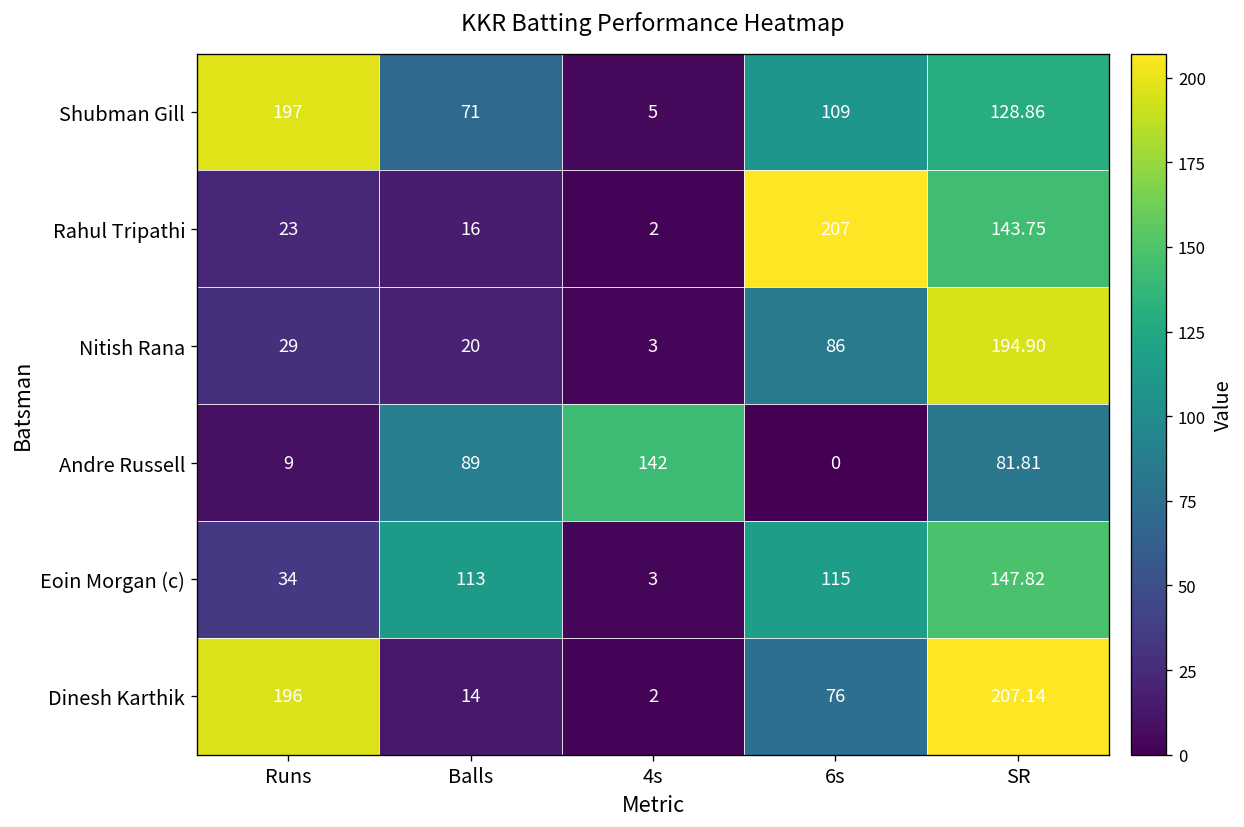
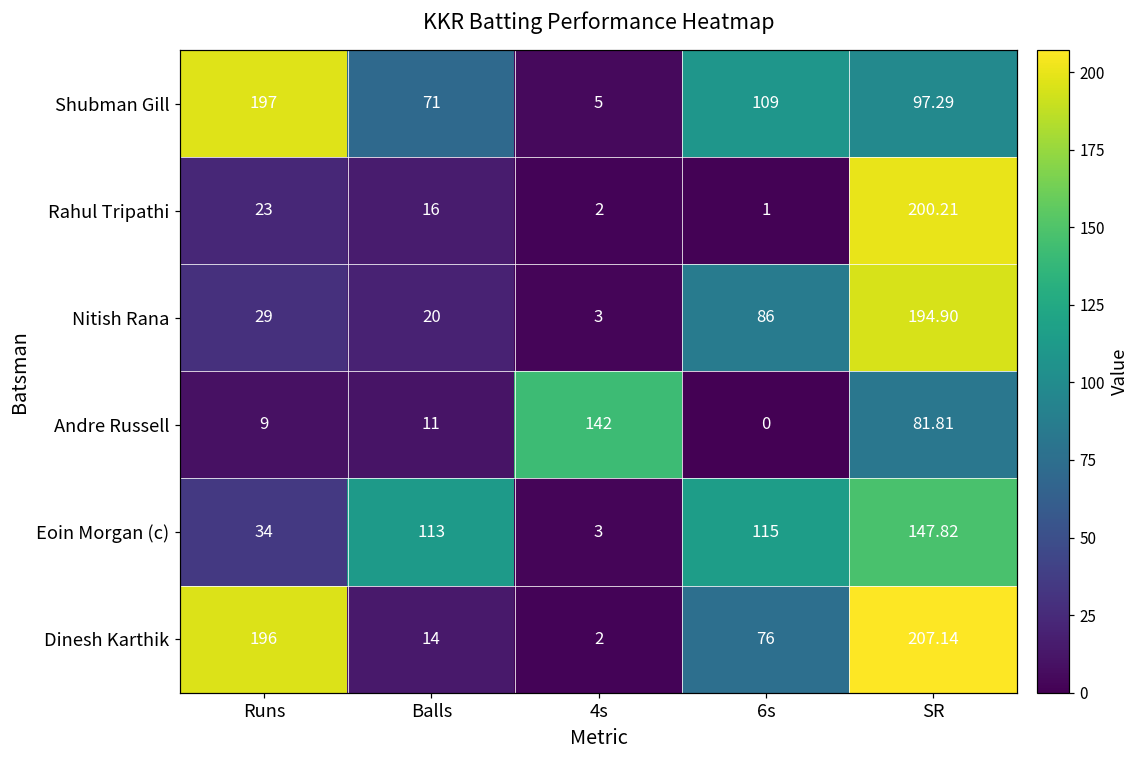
  {
    "Shubman Gill": {
      "Runs": 197,
      "Balls": 71,
      "4s": 5,
      "6s": 109,
-     "SR": 128.86
+     "SR": 97.29
    },
    "Rahul Tripathi": {
      "Runs": 23,
      "Balls": 16,
      "4s": 2,
-     "6s": 207,
-     "SR": 143.75
+     "6s": 1,
+     "SR": 200.21
    },
    "Nitish Rana": {
      "Runs": 29,
      "Balls": 20,
      "4s": 3,
      "6s": 86,
      "SR": 194.90
    },
    "Andre Russell": {
      "Runs": 9,
-     "Balls": 89,
+     "Balls": 11,
      "4s": 142,
      "6s": 0,
      "SR": 81.81
    },
    "Eoin Morgan (c)": {
      "Runs": 34,
      "Balls": 113,
      "4s": 3,
      "6s": 115,
      "SR": 147.82
    },
    "Dinesh Karthik": {
      "Runs": 196,
      "Balls": 14,
      "4s": 2,
      "6s": 76,
      "SR": 207.14
    }
  }
